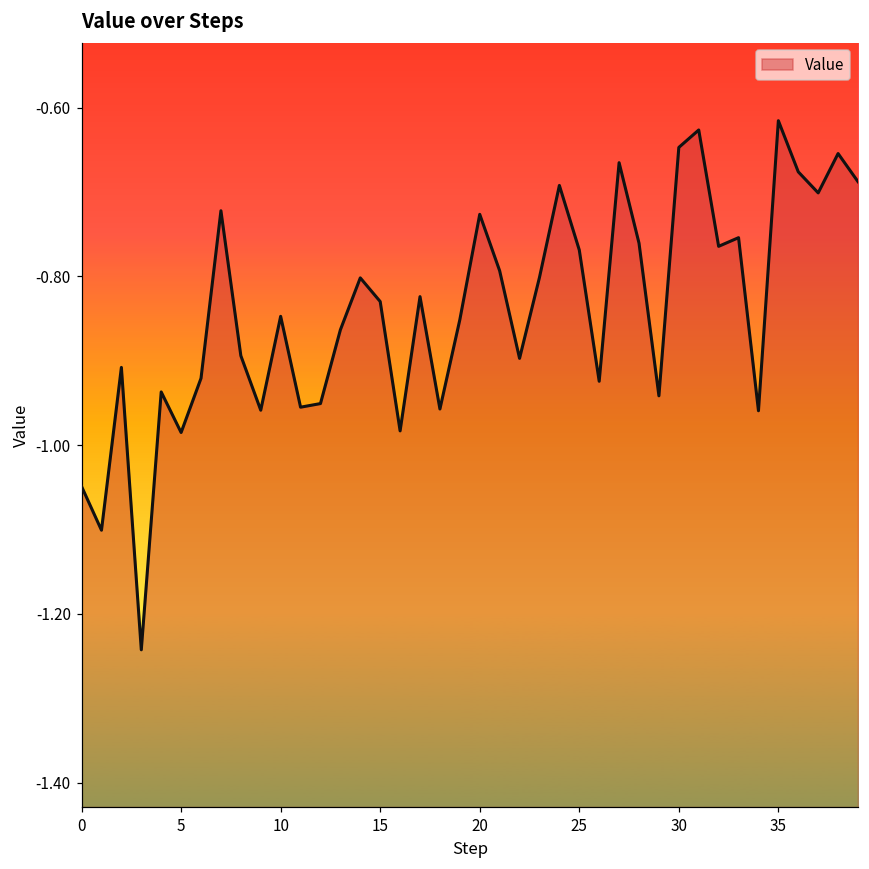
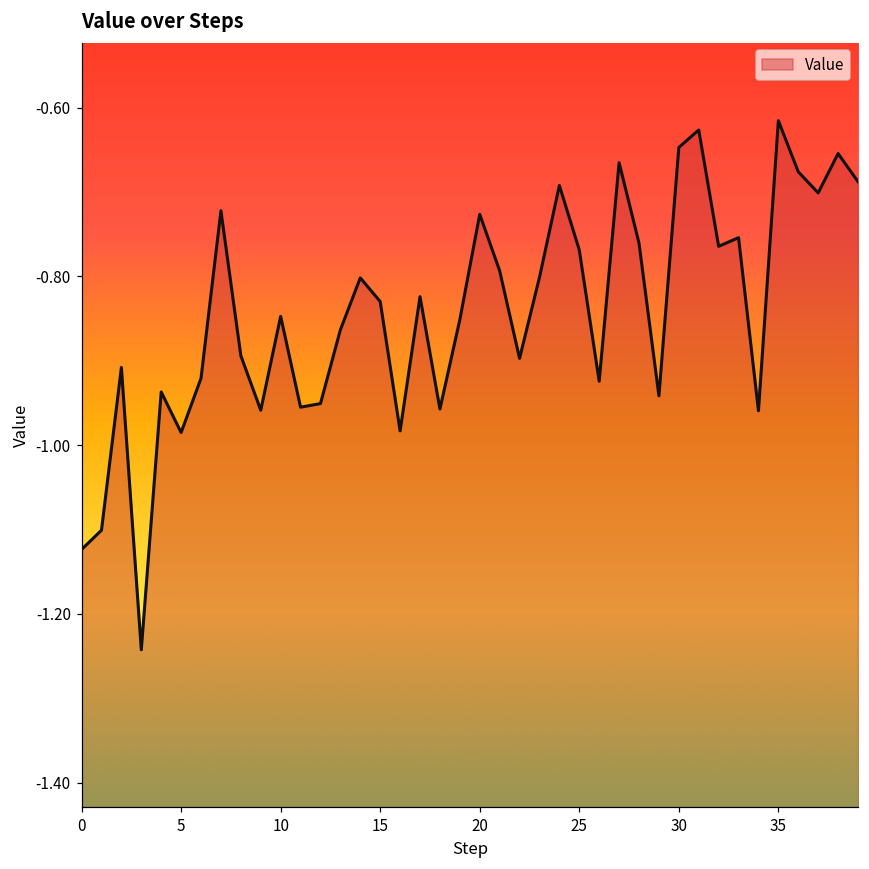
  {
-   "0": -1.05,
+   "0": -1.12,
    "5": -0.99,
    "10": -0.85,
    "15": -0.83,
    "20": -0.73,
    "25": -0.77,
    "30": -0.65,
    "35": -0.62
  }
